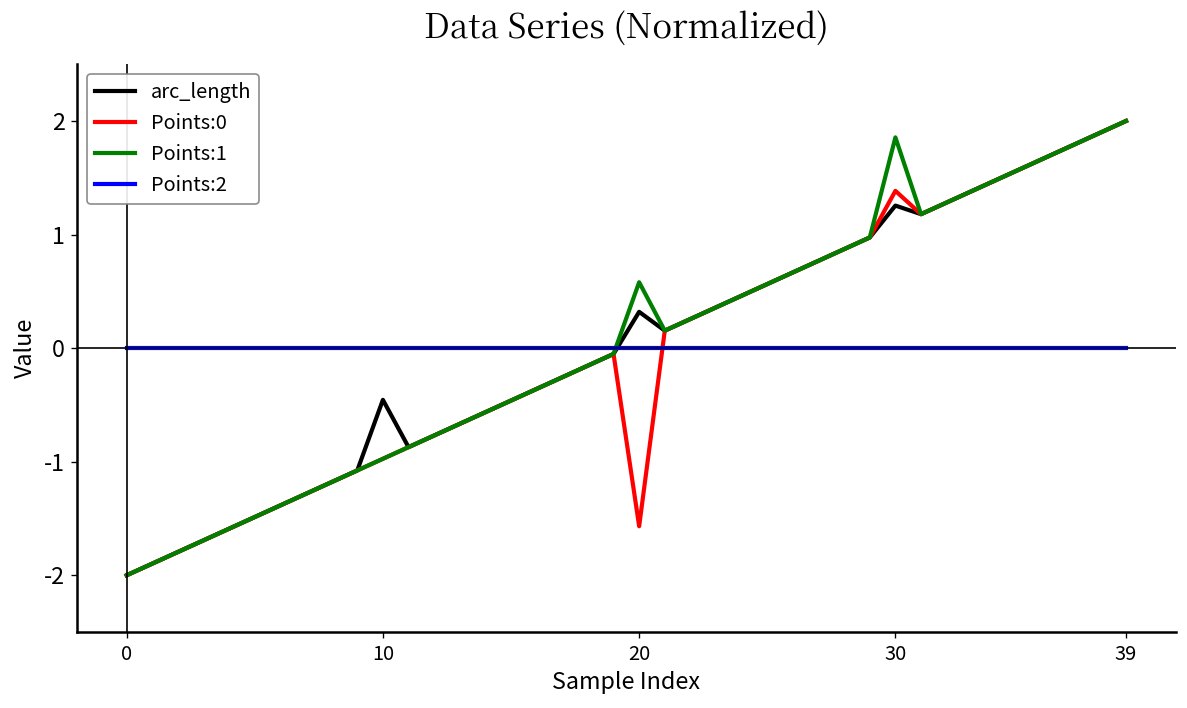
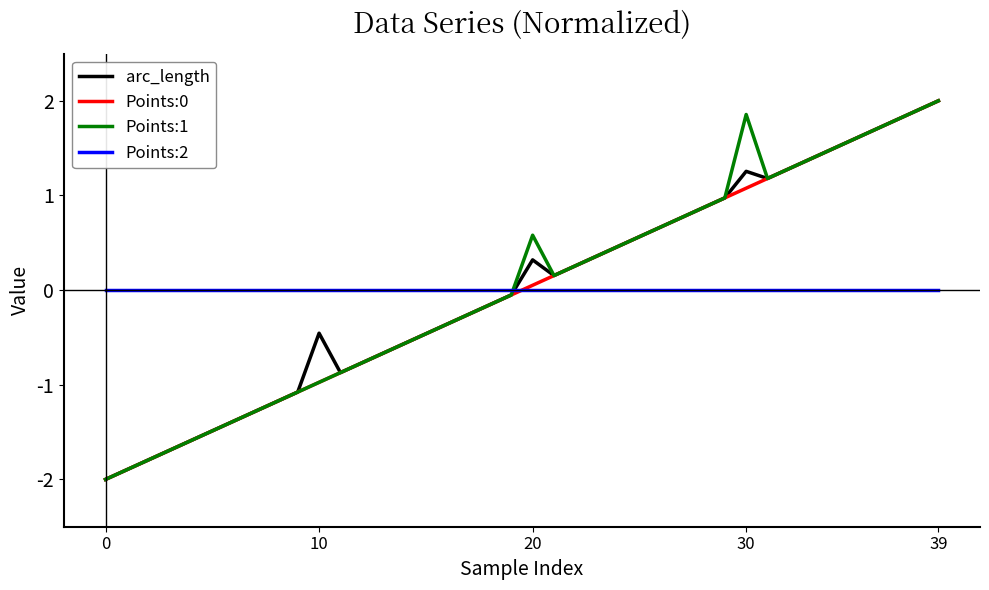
  {
    "arc_length": {
      "10": -0.5,
      "20": 0.3,
      "30": 1.3
    },
    "Points:0": {
-     "20": -1.6,
-     "30": 1.4
+     "20": 0.1,
+     "30": 1.1
    },
    "Points:1": {
      "20": 0.6,
      "30": 1.9
    },
    "Points:2": {
      "0": 0.0,
      "10": 0.0,
      "20": 0.0,
      "30": 0.0,
      "39": 0.0
    }
  }
